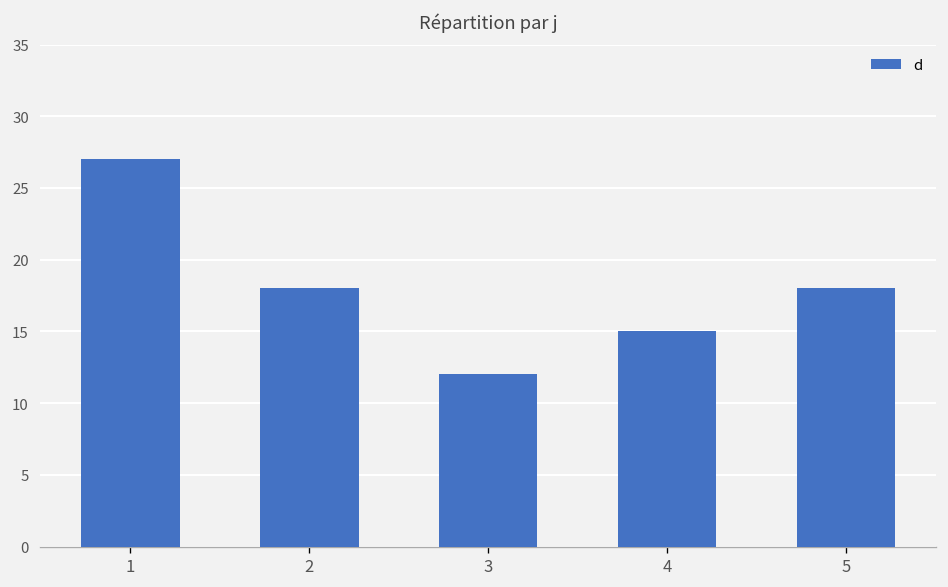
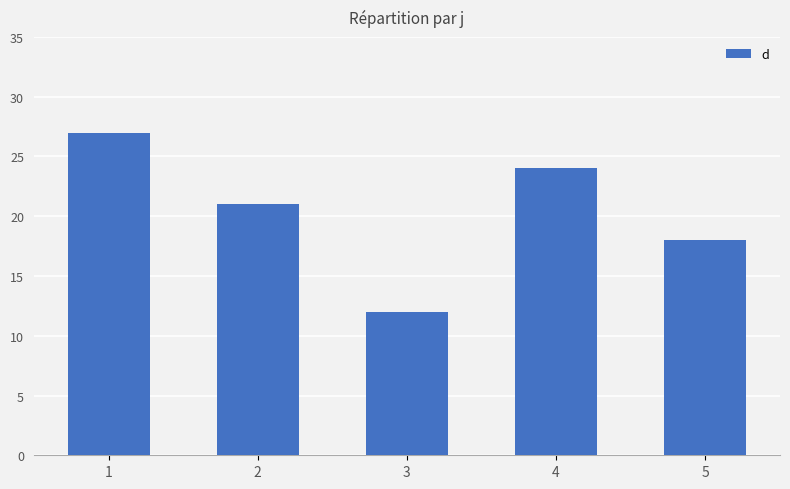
  {
    "1": 27,
-   "2": 18,
+   "2": 21,
    "3": 12,
-   "4": 15,
+   "4": 24,
    "5": 18
  }
